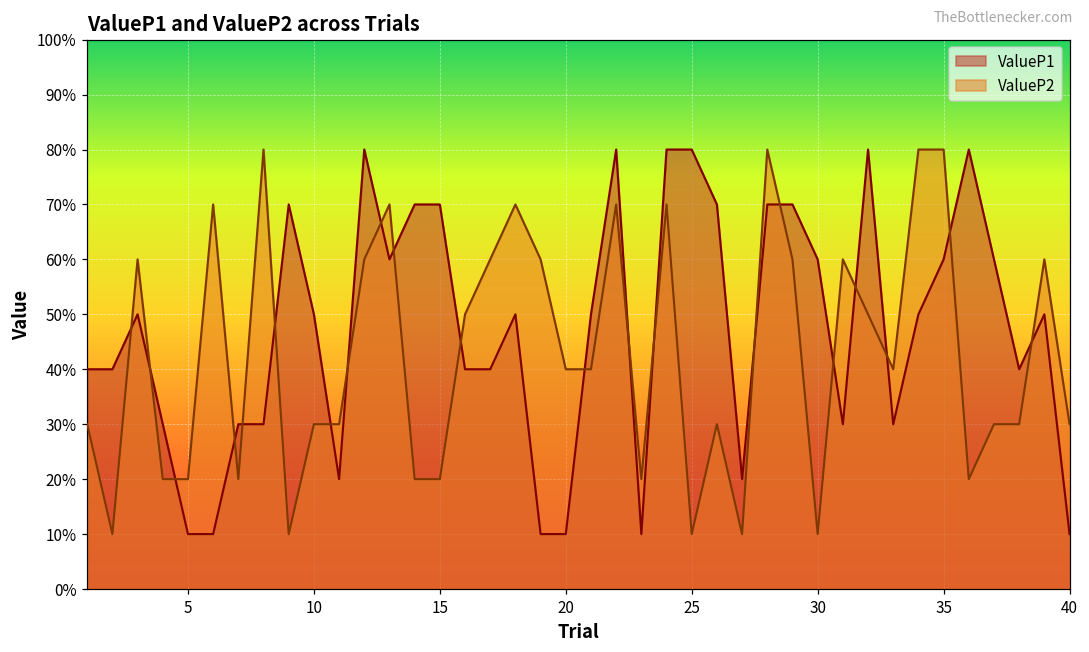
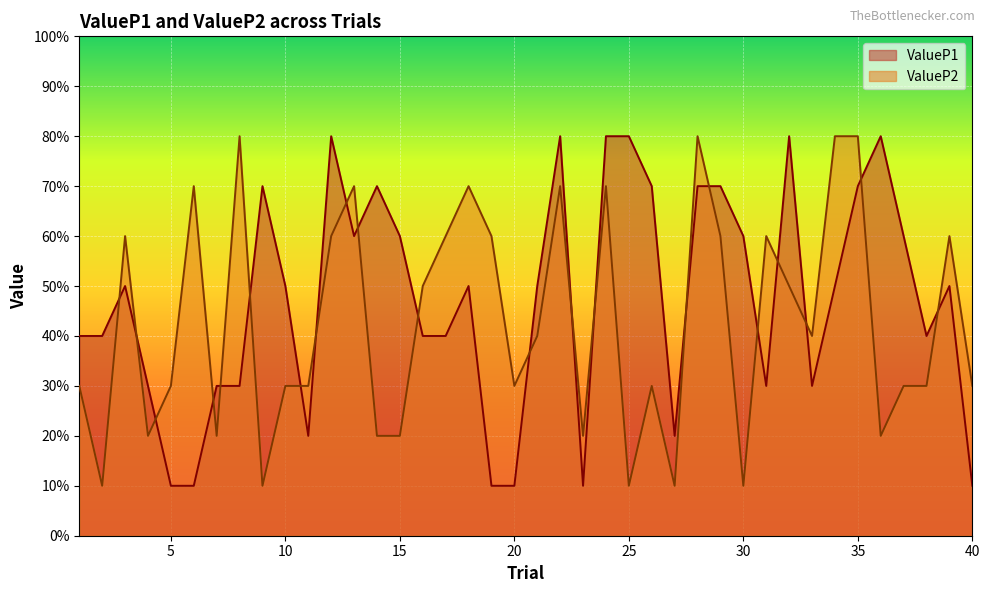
  {
    "ValueP1": {
      "5": "10%",
      "10": "50%",
-     "15": "70%",
+     "15": "60%",
      "20": "10%",
      "25": "80%",
      "30": "60%",
-     "35": "60%",
+     "35": "70%",
      "40": "10%"
    },
    "ValueP2": {
-     "5": "20%",
+     "5": "30%",
      "10": "30%",
      "15": "20%",
-     "20": "40%",
+     "20": "30%",
      "25": "10%",
      "30": "10%",
      "35": "80%",
      "40": "30%"
    }
  }
